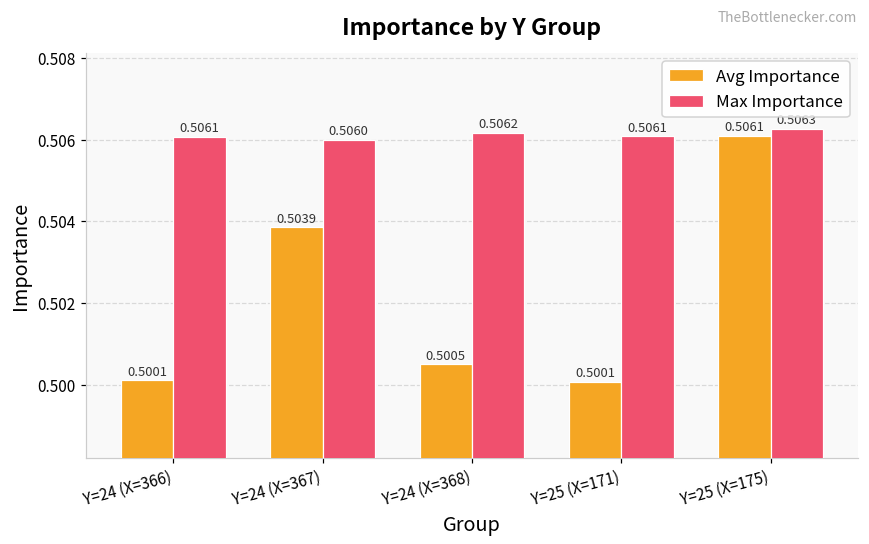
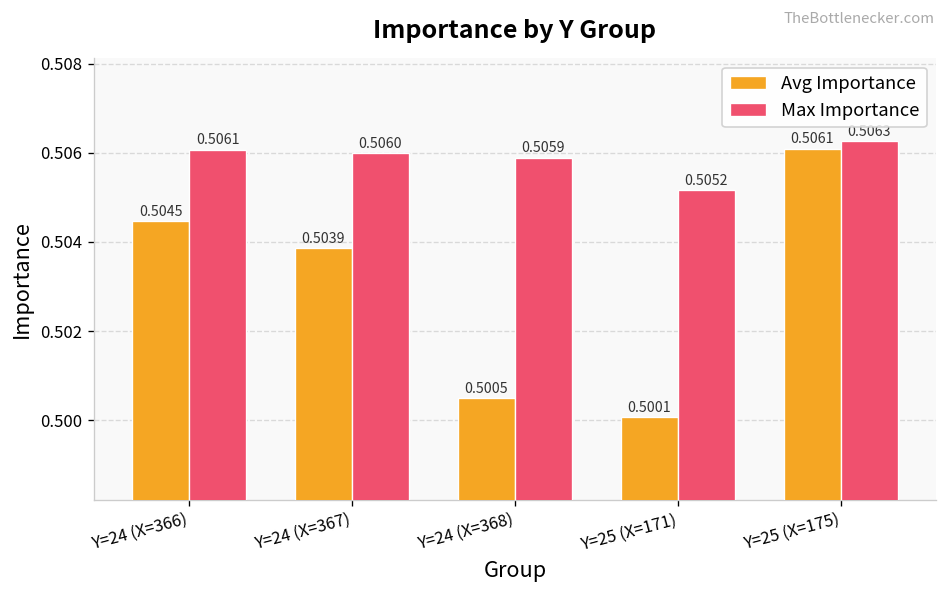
  {
    "Avg Importance": {
-     "Y=24 (X=366)": 0.5001,
+     "Y=24 (X=366)": 0.5045,
      "Y=24 (X=367)": 0.5039,
      "Y=24 (X=368)": 0.5005,
      "Y=25 (X=171)": 0.5001
    },
    "Max Importance": {
      "Y=24 (X=366)": 0.5061,
      "Y=24 (X=367)": 0.5060,
-     "Y=24 (X=368)": 0.5062,
-     "Y=25 (X=171)": 0.5061
+     "Y=24 (X=368)": 0.5059,
+     "Y=25 (X=171)": 0.5052
    }
  }
